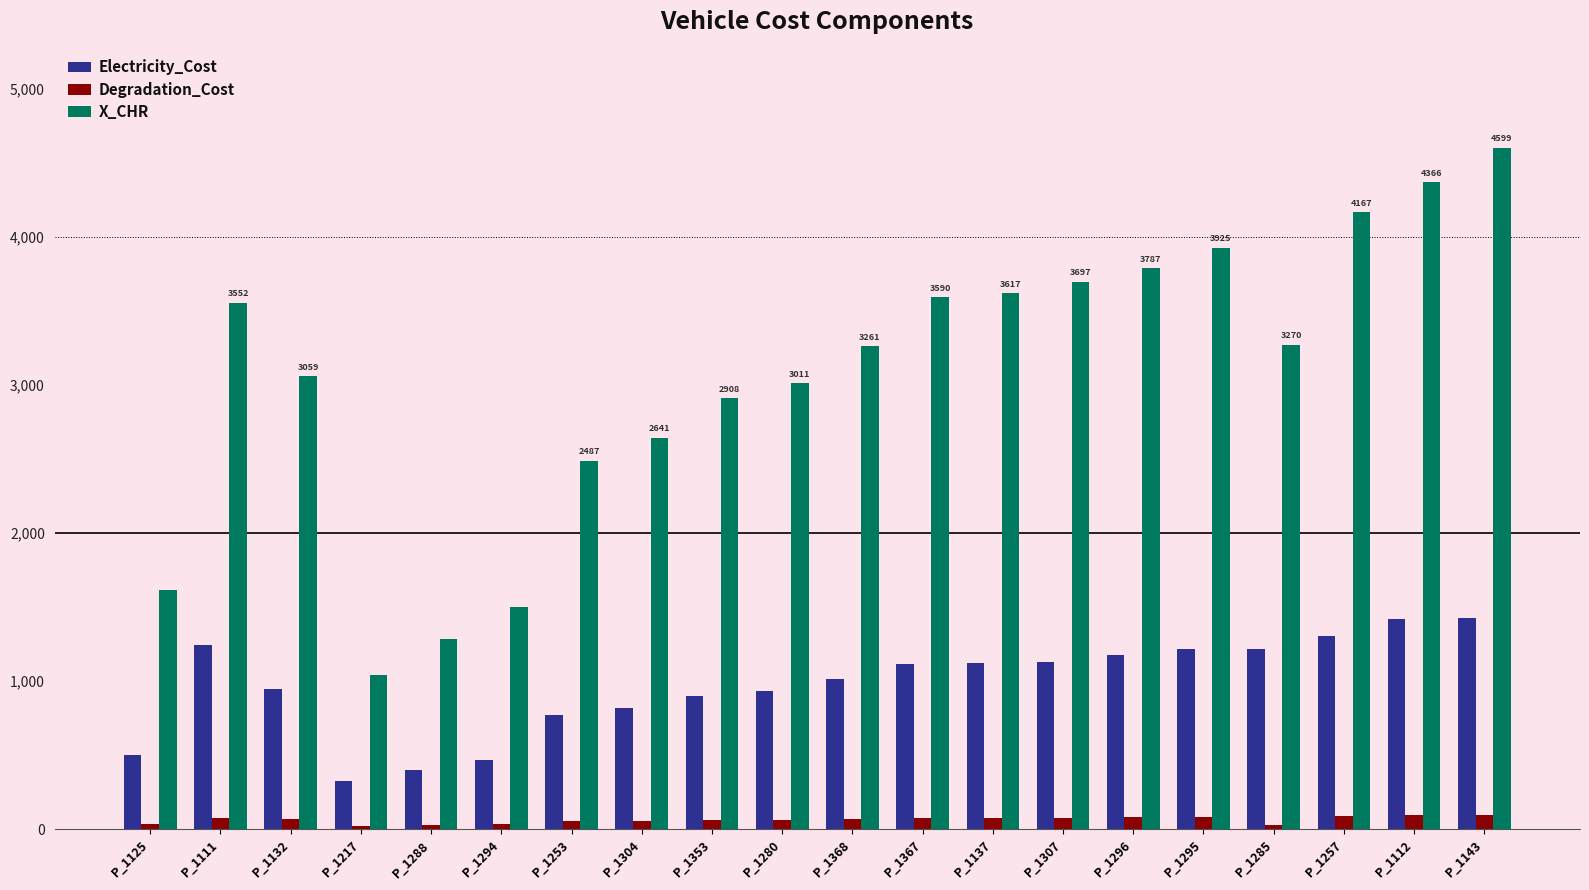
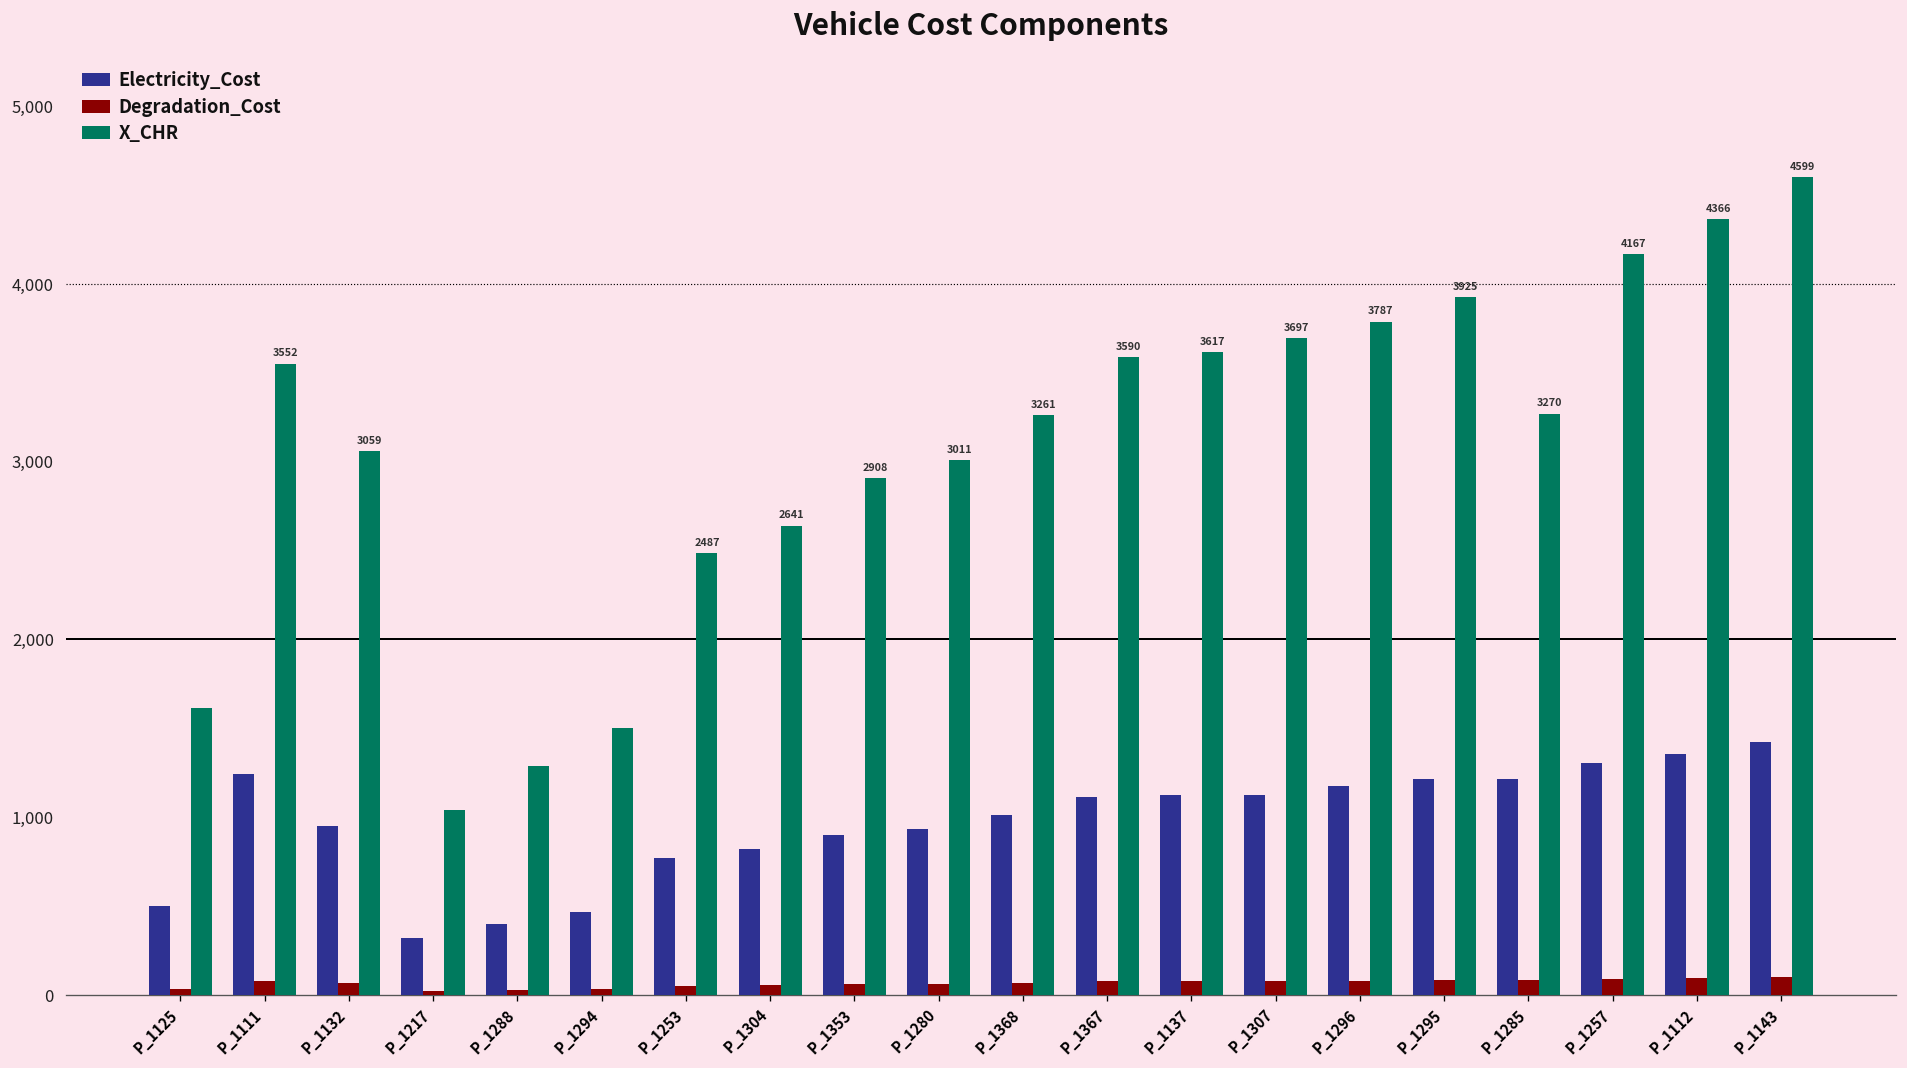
  {
    "Electricity_Cost": {
      "P_1125": "500",
      "P_1111": "1,240",
      "P_1132": "950",
      "P_1217": "320",
      "P_1288": "400",
      "P_1294": "470",
      "P_1253": "770",
      "P_1304": "820",
      "P_1353": "900",
      "P_1280": "930",
      "P_1368": "1,010",
      "P_1367": "1,110",
      "P_1137": "1,120",
      "P_1307": "1,130",
      "P_1296": "1,170",
      "P_1295": "1,220",
      "P_1285": "1,220",
      "P_1257": "1,310",
-     "P_1112": "1,420",
+     "P_1112": "1,350",
      "P_1143": "1,430"
    },
    "Degradation_Cost": {
      "P_1125": "30",
      "P_1111": "80",
      "P_1132": "70",
      "P_1217": "20",
      "P_1288": "30",
      "P_1294": "30",
      "P_1253": "50",
      "P_1304": "60",
      "P_1353": "60",
      "P_1280": "60",
      "P_1368": "70",
      "P_1367": "80",
      "P_1137": "80",
      "P_1307": "80",
      "P_1296": "80",
      "P_1295": "80",
-     "P_1285": "30",
+     "P_1285": "80",
      "P_1257": "90",
      "P_1112": "90",
      "P_1143": "100"
    },
    "X_CHR": {
      "P_1111": "3552",
      "P_1132": "3059",
      "P_1253": "2487",
      "P_1304": "2641",
      "P_1353": "2908",
      "P_1280": "3011",
      "P_1368": "3261",
      "P_1367": "3590",
      "P_1137": "3617",
      "P_1307": "3697",
      "P_1296": "3787",
      "P_1295": "3925",
      "P_1285": "3270",
      "P_1257": "4167",
      "P_1112": "4366",
      "P_1143": "4599"
    }
  }
